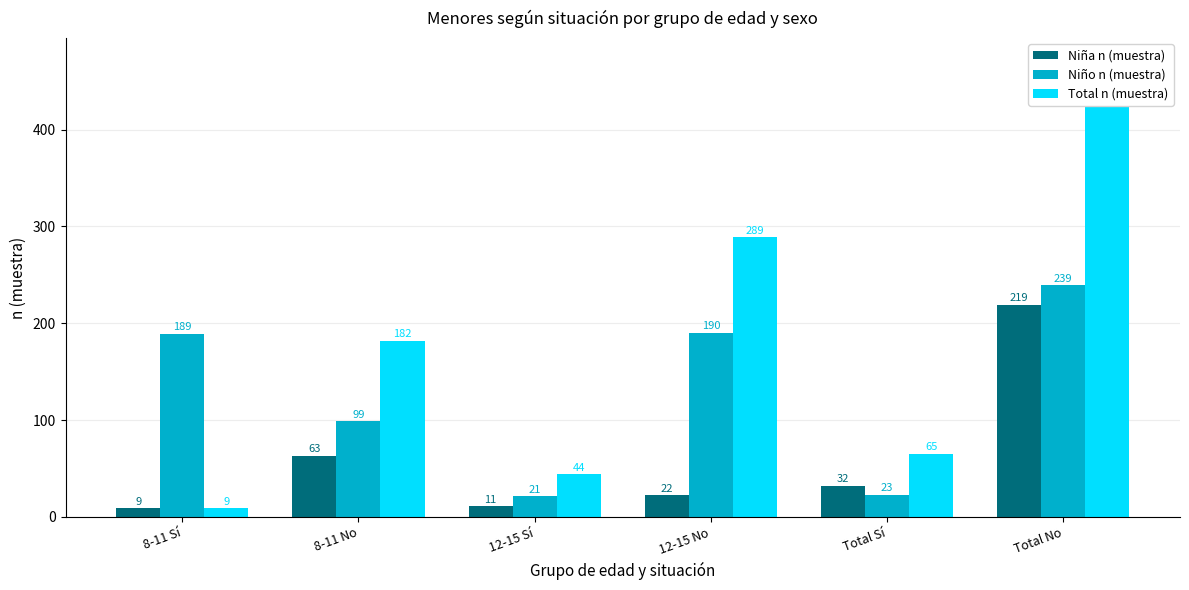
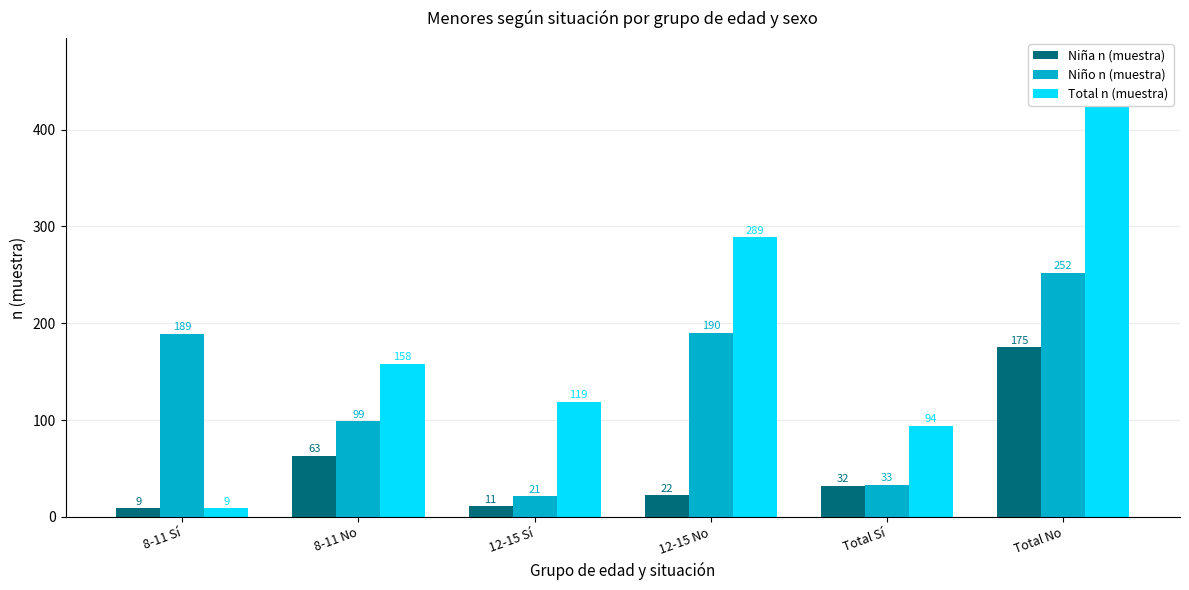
  {
    "Niña n (muestra)": {
      "8-11 Sí": 9,
      "8-11 No": 63,
      "12-15 Sí": 11,
      "12-15 No": 22,
      "Total Sí": 32,
-     "Total No": 219
+     "Total No": 175
    },
    "Niño n (muestra)": {
      "8-11 Sí": 189,
      "8-11 No": 99,
      "12-15 Sí": 21,
      "12-15 No": 190,
-     "Total Sí": 23,
-     "Total No": 239
+     "Total Sí": 33,
+     "Total No": 252
    },
    "Total n (muestra)": {
      "8-11 Sí": 9,
-     "8-11 No": 182,
-     "12-15 Sí": 44,
+     "8-11 No": 158,
+     "12-15 Sí": 119,
      "12-15 No": 289,
-     "Total Sí": 65
+     "Total Sí": 94
    }
  }
